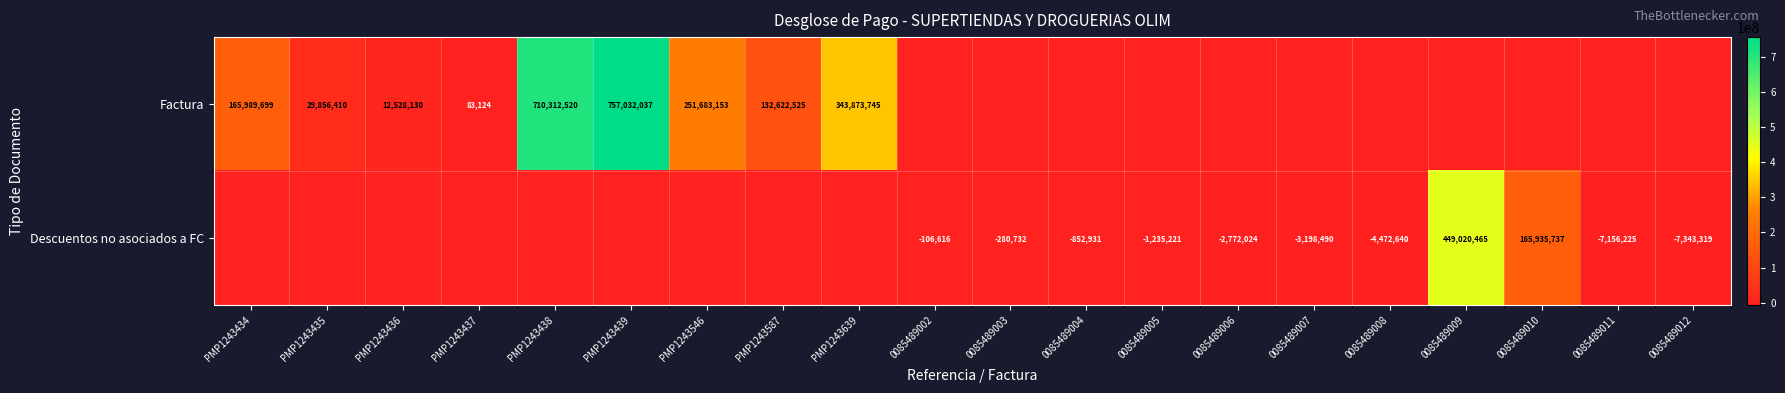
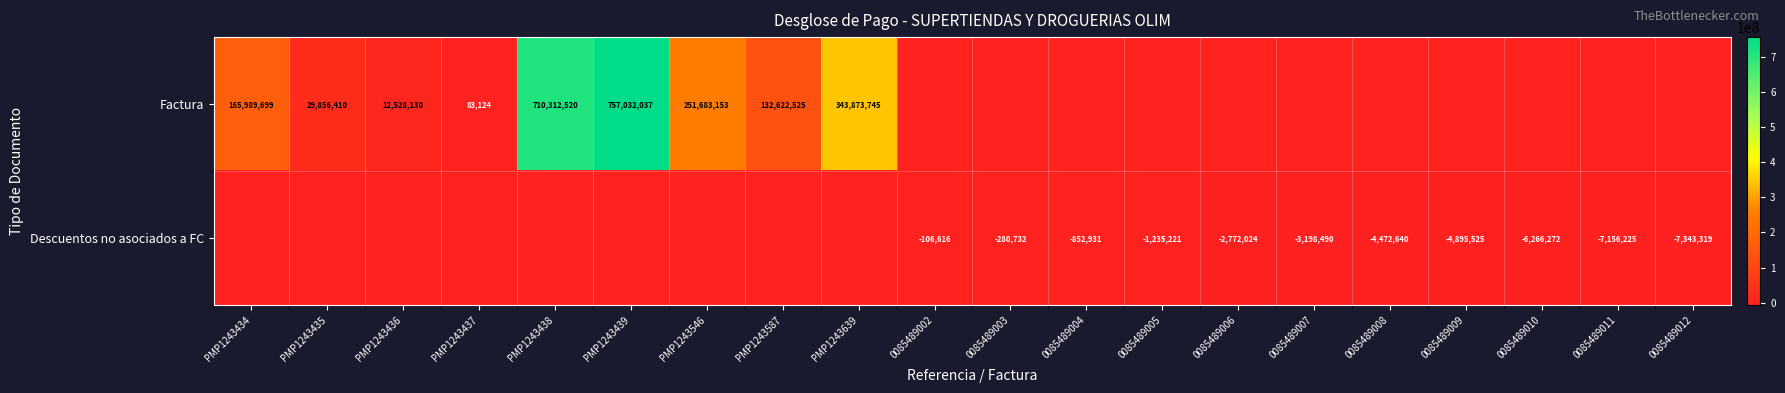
  {
    "Factura": {
      "PMP1243434": "165,989,699",
      "PMP1243435": "29,856,410",
      "PMP1243436": "12,528,130",
      "PMP1243437": "83,124",
      "PMP1243438": "710,312,520",
      "PMP1243439": "757,032,037",
      "PMP1243546": "251,683,153",
      "PMP1243587": "132,622,525",
      "PMP1243639": "343,873,745"
    },
    "Descuentos no asociados a FC": {
      "0085489002": "-106,616",
      "0085489003": "-280,732",
      "0085489004": "-852,931",
      "0085489005": "-1,235,221",
      "0085489006": "-2,772,024",
      "0085489007": "-3,198,490",
      "0085489008": "-4,472,640",
-     "0085489009": "449,020,465",
-     "0085489010": "165,935,737",
+     "0085489009": "-4,895,525",
+     "0085489010": "-6,266,272",
      "0085489011": "-7,156,225",
      "0085489012": "-7,343,319"
    }
  }
